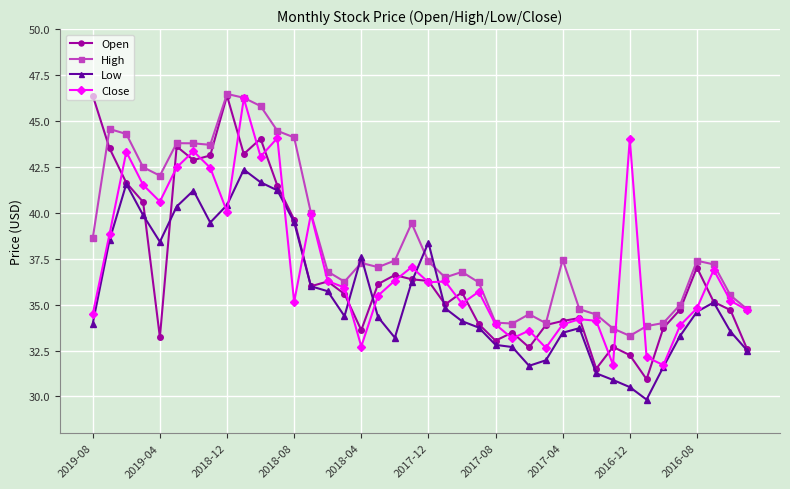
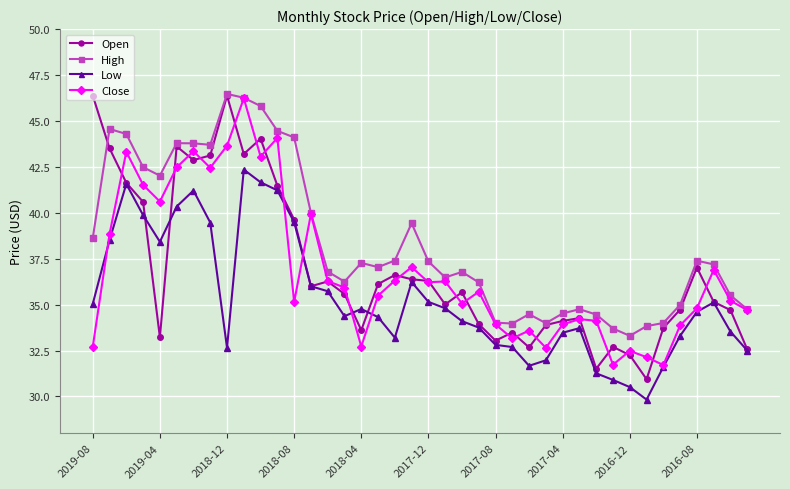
  {
    "Open": {
      "2019-04": 33.2,
      "2018-04": 33.6,
      "2017-08": 33.0,
      "2017-04": 34.1,
      "2016-12": 32.3,
      "2016-08": 37.0
    },
    "High": {
      "2019-08": 38.6,
      "2019-04": 42.0,
      "2018-08": 44.1,
      "2018-04": 37.3,
      "2017-12": 37.4,
-     "2017-04": 37.5,
+     "2017-04": 34.5,
      "2016-12": 33.3,
      "2016-08": 37.4
    },
    "Low": {
-     "2019-08": 34.0,
+     "2019-08": 35.0,
      "2019-04": 38.4,
-     "2018-12": 40.4,
-     "2018-04": 37.6,
-     "2017-12": 38.4,
+     "2018-12": 32.7,
+     "2018-04": 34.8,
+     "2017-12": 35.2,
      "2017-08": 32.8,
      "2017-04": 33.5,
      "2016-12": 30.5,
      "2016-08": 34.6
    },
    "Close": {
-     "2019-08": 34.5,
+     "2019-08": 32.7,
      "2019-04": 40.6,
-     "2018-12": 40.1,
+     "2018-12": 43.7,
      "2018-08": 35.1,
      "2018-04": 32.7,
      "2017-04": 33.9,
-     "2016-12": 44.0,
+     "2016-12": 32.5,
      "2016-08": 34.8
    }
  }
